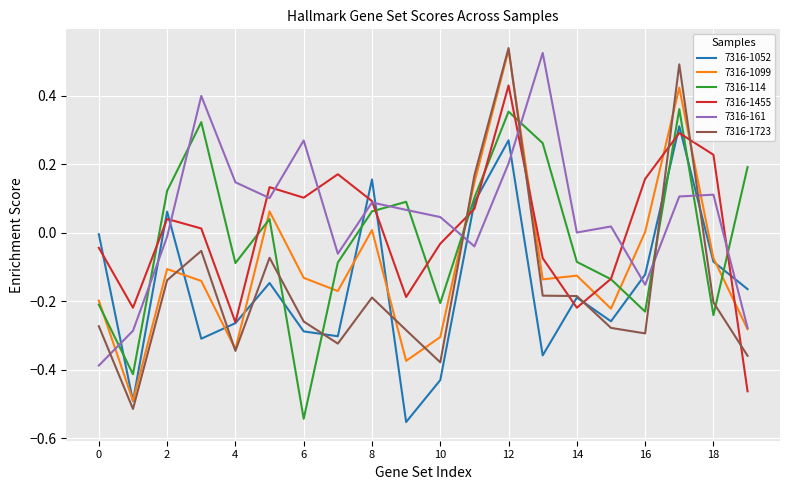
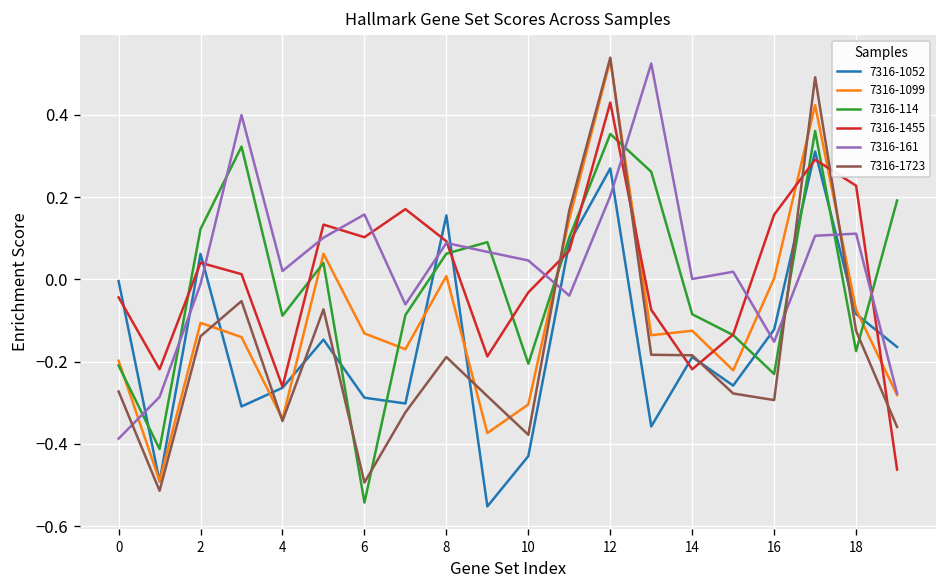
  {
    "7316-1052": {
      "0": 0.00,
      "2": 0.06,
      "6": -0.29,
      "8": 0.16,
      "10": -0.43,
      "12": 0.27,
      "16": -0.12,
      "18": -0.08
    },
    "7316-1099": {
      "0": -0.20,
      "2": -0.11,
      "6": -0.13,
      "8": 0.01,
      "10": -0.30,
      "14": -0.12,
      "16": 0.00,
      "18": -0.07
    },
    "7316-114": {
      "0": -0.21,
      "2": 0.12,
      "4": -0.09,
      "6": -0.54,
      "8": 0.06,
      "10": -0.21,
      "12": 0.35,
      "14": -0.08,
      "16": -0.23,
-     "18": -0.24
+     "18": -0.17
    },
    "7316-1455": {
      "0": -0.04,
      "2": 0.04,
      "6": 0.10,
      "10": -0.03,
      "12": 0.43,
      "14": -0.22,
      "16": 0.16,
      "18": 0.23
    },
    "7316-161": {
      "0": -0.39,
      "2": -0.01,
-     "4": 0.15,
-     "6": 0.27,
+     "4": 0.02,
+     "6": 0.16,
      "10": 0.05,
      "12": 0.20,
      "14": 0.00,
      "16": -0.15,
      "18": 0.11
    },
    "7316-1723": {
      "0": -0.27,
      "2": -0.14,
-     "6": -0.26,
+     "6": -0.49,
      "8": -0.19,
      "10": -0.38,
      "16": -0.29,
-     "18": -0.20
+     "18": -0.13
    }
  }
